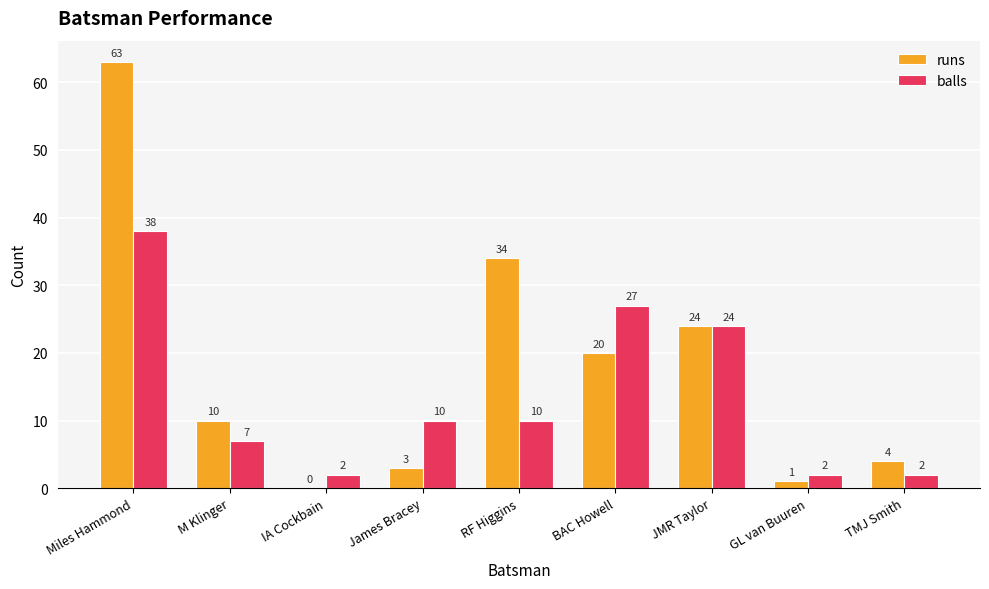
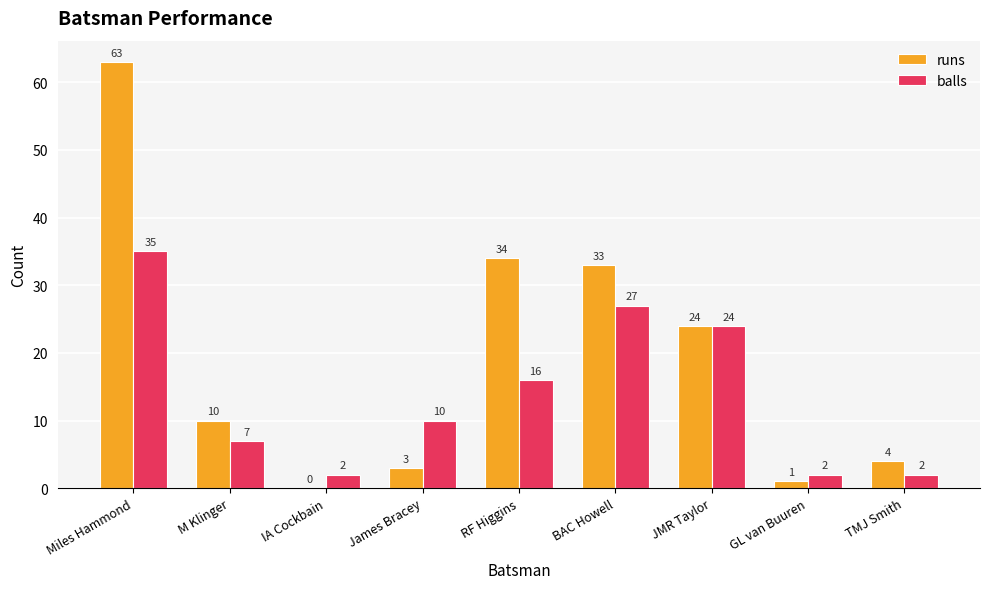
  {
    "runs": {
      "Miles Hammond": 63,
      "M Klinger": 10,
      "IA Cockbain": 0,
      "James Bracey": 3,
      "RF Higgins": 34,
-     "BAC Howell": 20,
+     "BAC Howell": 33,
      "JMR Taylor": 24,
      "GL van Buuren": 1,
      "TMJ Smith": 4
    },
    "balls": {
-     "Miles Hammond": 38,
+     "Miles Hammond": 35,
      "M Klinger": 7,
      "IA Cockbain": 2,
      "James Bracey": 10,
-     "RF Higgins": 10,
+     "RF Higgins": 16,
      "BAC Howell": 27,
      "JMR Taylor": 24,
      "GL van Buuren": 2,
      "TMJ Smith": 2
    }
  }
